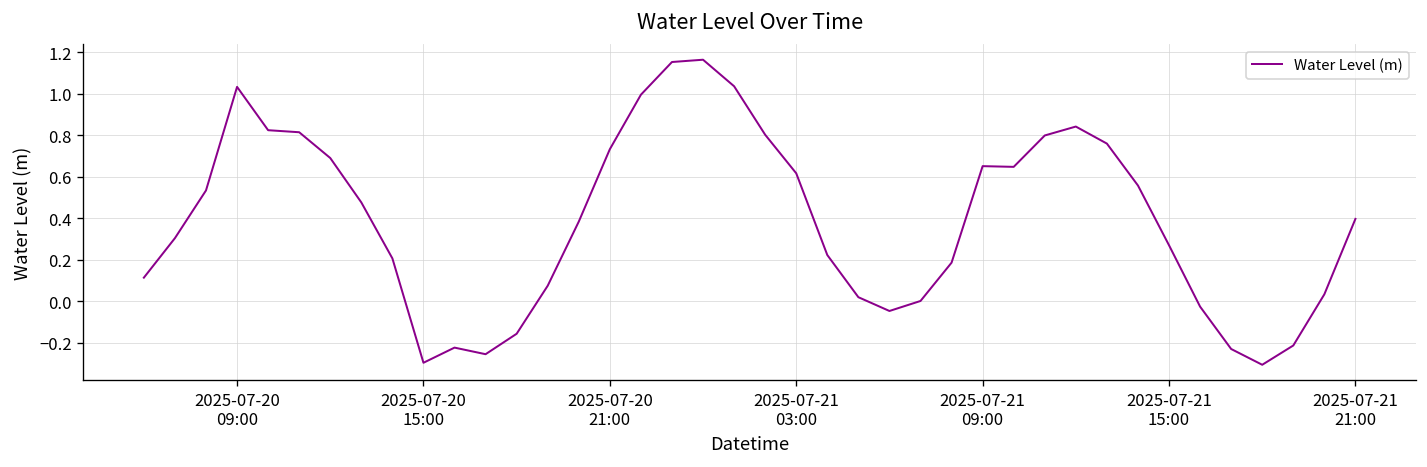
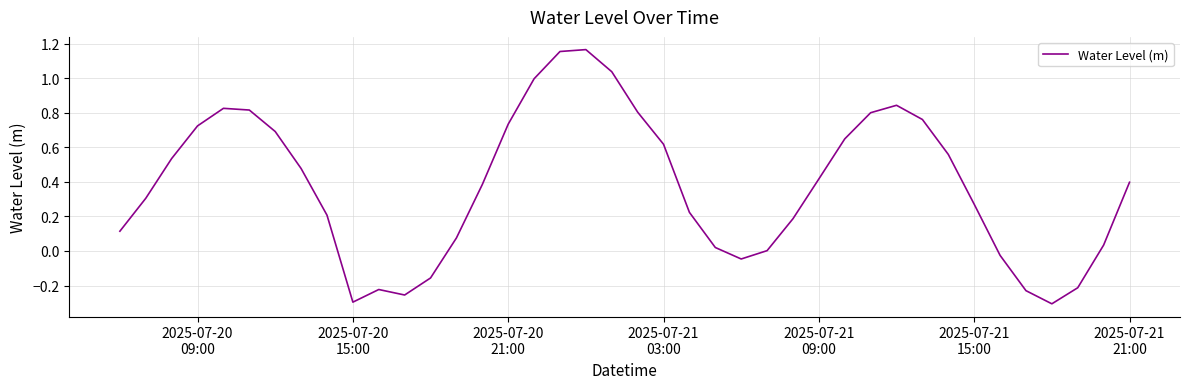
  {
-   "2025-07-20 09:00": 1.03,
+   "2025-07-20 09:00": 0.72,
    "2025-07-20 15:00": -0.30,
    "2025-07-20 21:00": 0.73,
    "2025-07-21 03:00": 0.62,
-   "2025-07-21 09:00": 0.65,
+   "2025-07-21 09:00": 0.42,
    "2025-07-21 15:00": 0.27,
    "2025-07-21 21:00": 0.40
  }
